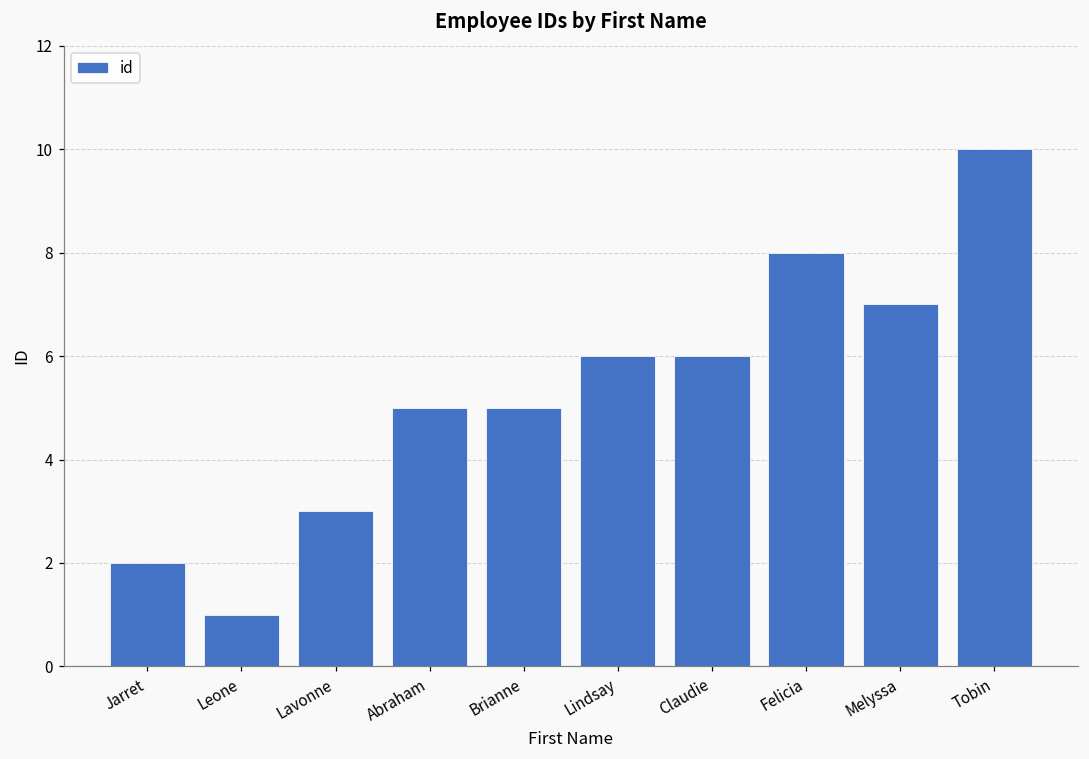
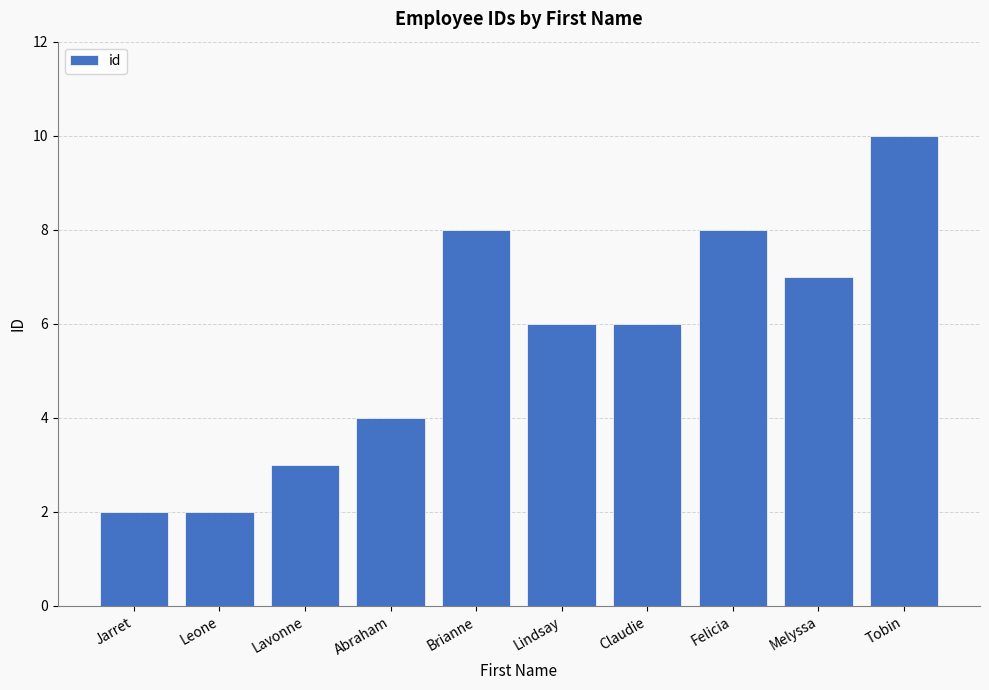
  {
    "Jarret": 2,
-   "Leone": 1,
+   "Leone": 2,
    "Lavonne": 3,
-   "Abraham": 5,
-   "Brianne": 5,
+   "Abraham": 4,
+   "Brianne": 8,
    "Lindsay": 6,
    "Claudie": 6,
    "Felicia": 8,
    "Melyssa": 7,
    "Tobin": 10
  }
